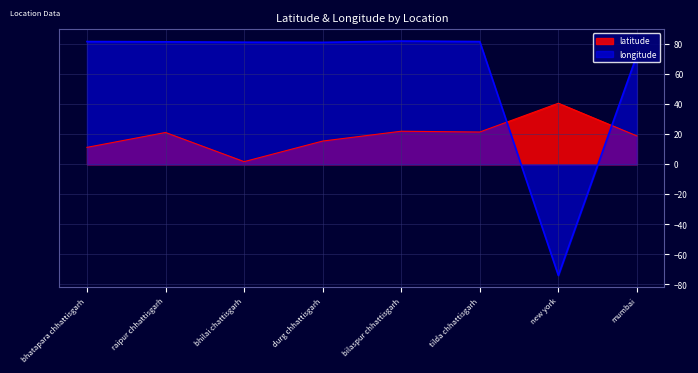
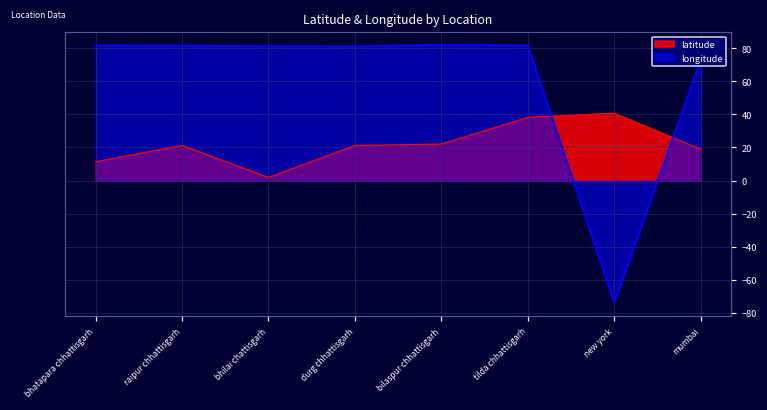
  {
    "latitude": {
      "bhatapara chhattisgarh": 11,
      "raipur chhattisgarh": 21,
      "bhilai chattisgarh": 2,
-     "durg chhattisgarh": 16,
+     "durg chhattisgarh": 21,
      "bilaspur chhattisgarh": 22,
-     "tilda chhattisgarh": 22,
+     "tilda chhattisgarh": 38,
      "new york": 41,
      "mumbai": 19
    }
  }
